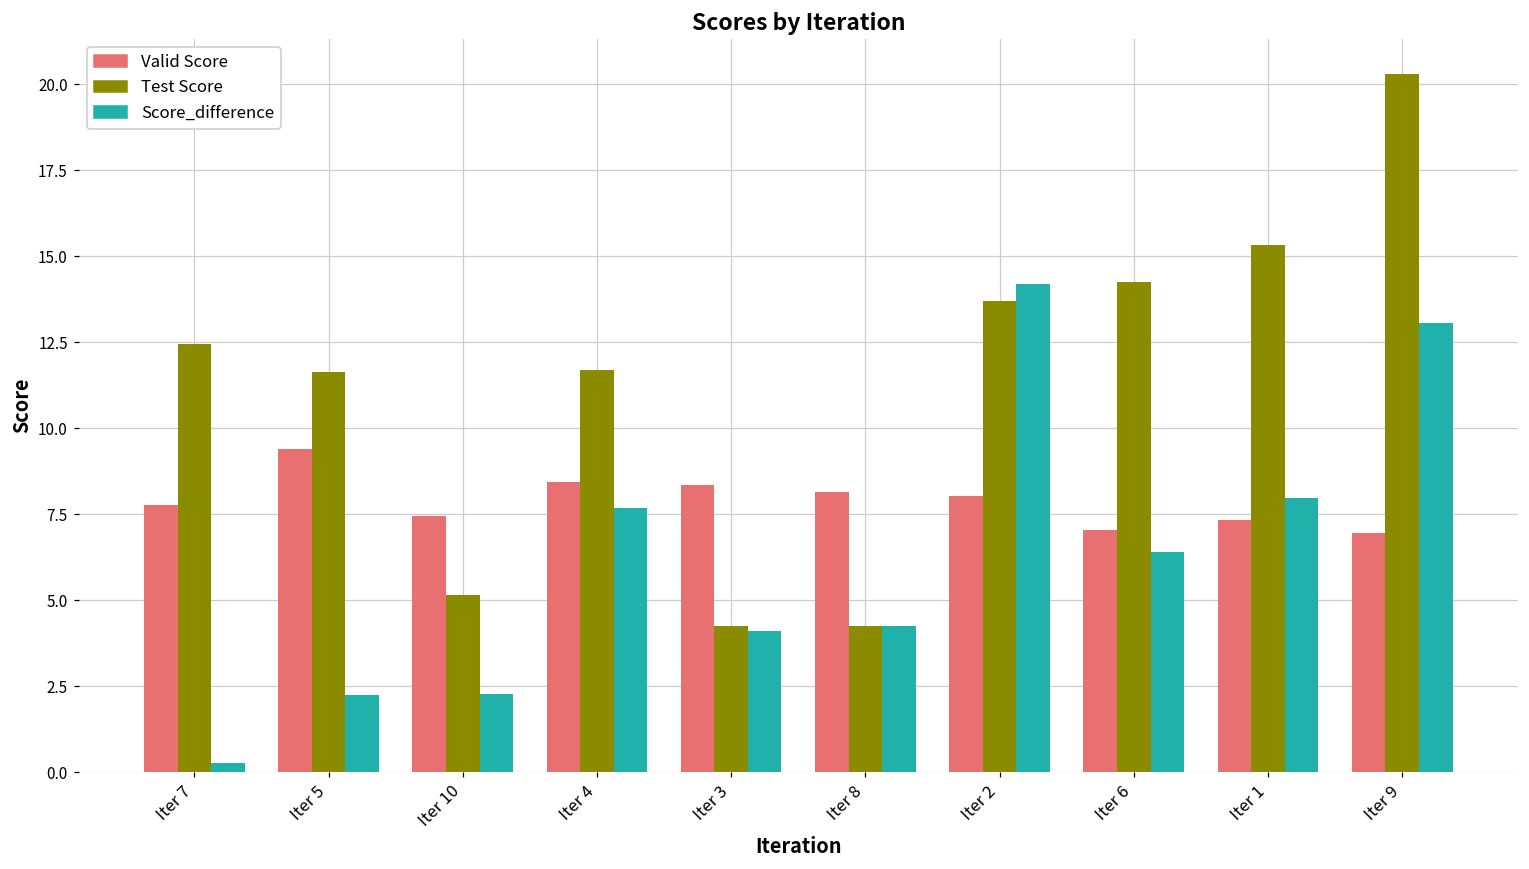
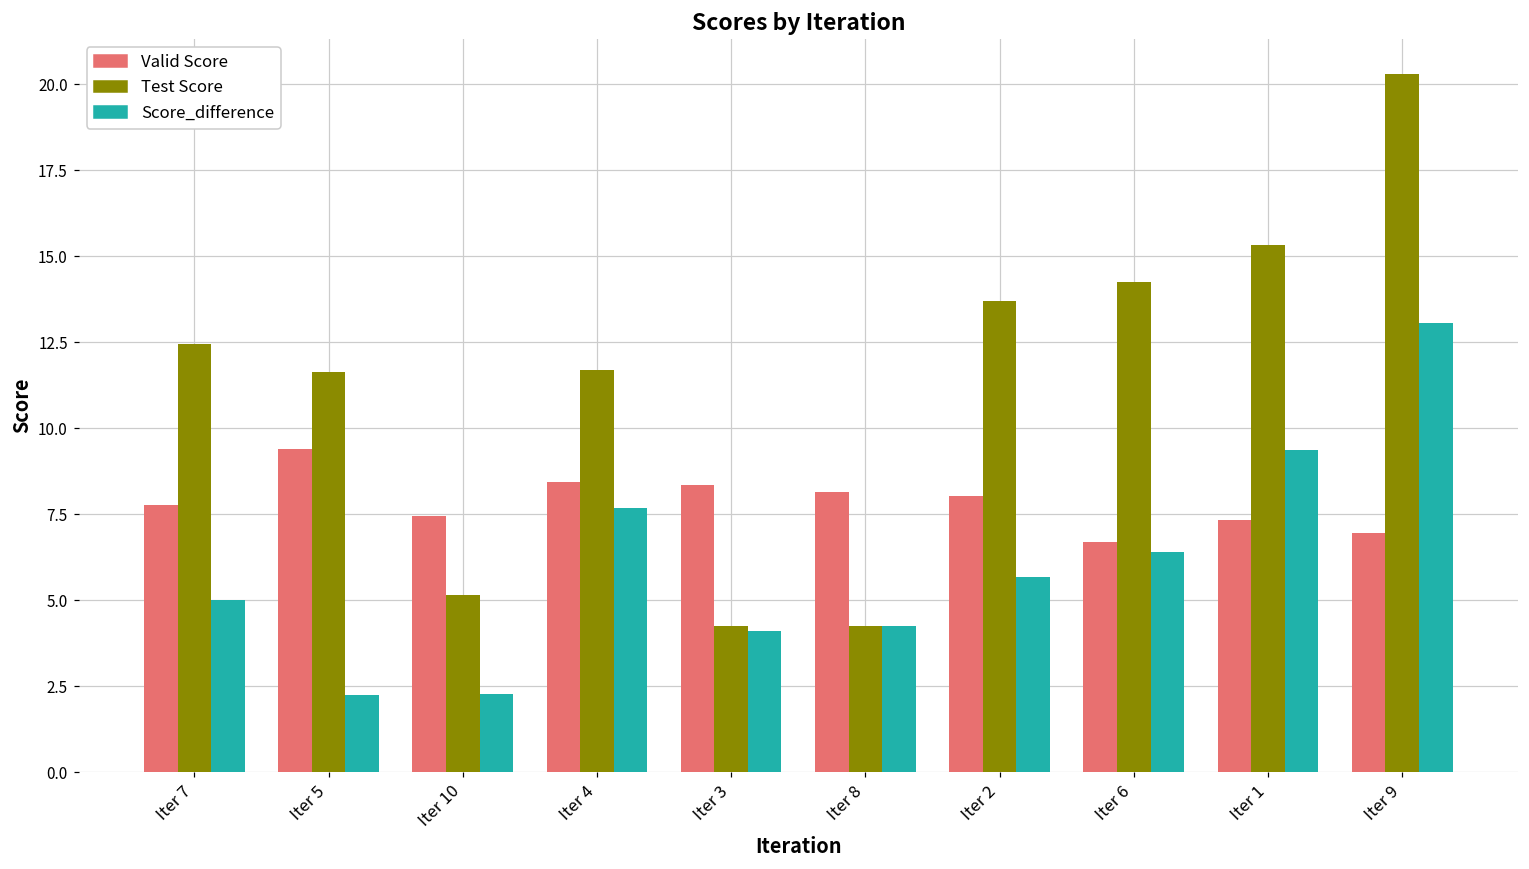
  {
    "Valid Score": {
      "Iter 7": 7.8,
      "Iter 5": 9.4,
      "Iter 10": 7.4,
      "Iter 4": 8.4,
      "Iter 3": 8.4,
      "Iter 8": 8.1,
      "Iter 2": 8.0,
-     "Iter 6": 7.0,
+     "Iter 6": 6.7,
      "Iter 1": 7.3,
      "Iter 9": 7.0
    },
    "Test Score": {
      "Iter 7": 12.5,
      "Iter 5": 11.6,
      "Iter 10": 5.2,
      "Iter 4": 11.7,
      "Iter 3": 4.2,
      "Iter 8": 4.3,
      "Iter 2": 13.7,
      "Iter 6": 14.3,
      "Iter 1": 15.3,
      "Iter 9": 20.3
    },
    "Score_difference": {
-     "Iter 7": 0.3,
+     "Iter 7": 5.0,
      "Iter 5": 2.2,
      "Iter 10": 2.3,
      "Iter 4": 7.7,
      "Iter 3": 4.1,
      "Iter 8": 4.3,
-     "Iter 2": 14.2,
+     "Iter 2": 5.7,
      "Iter 6": 6.4,
-     "Iter 1": 8.0,
+     "Iter 1": 9.4,
      "Iter 9": 13.0
    }
  }
